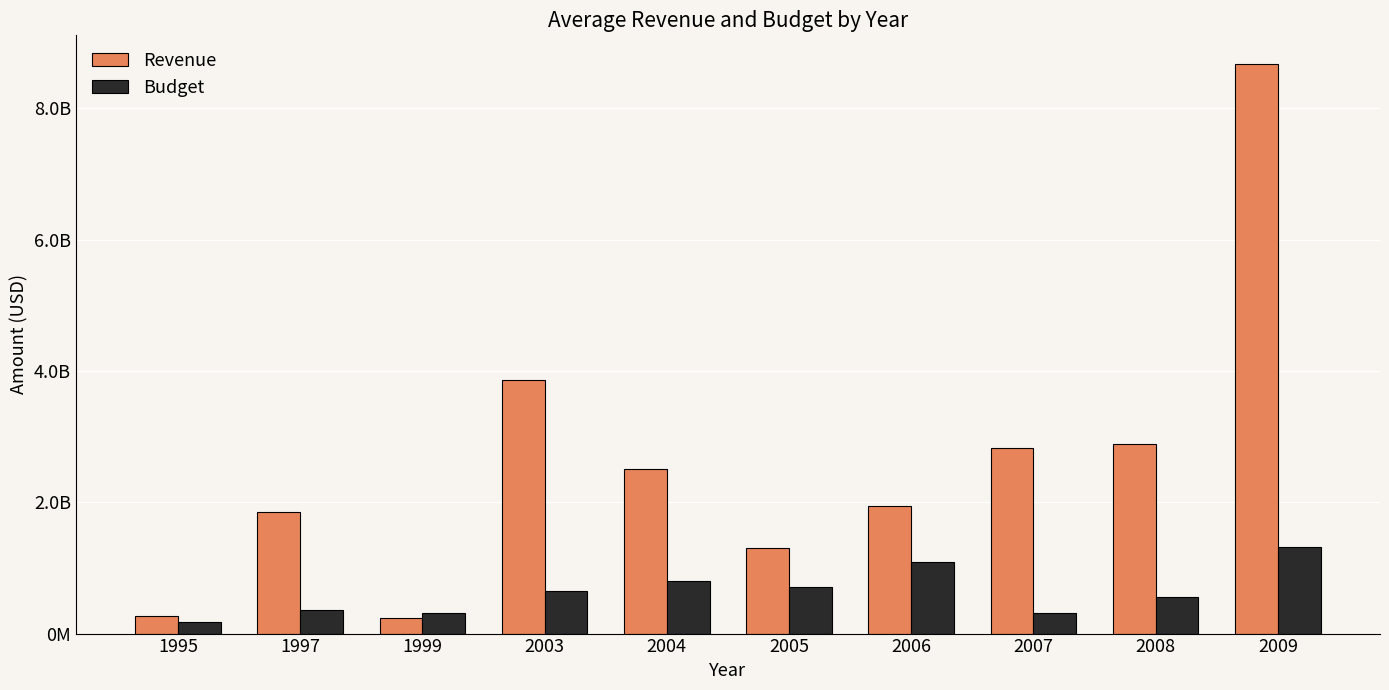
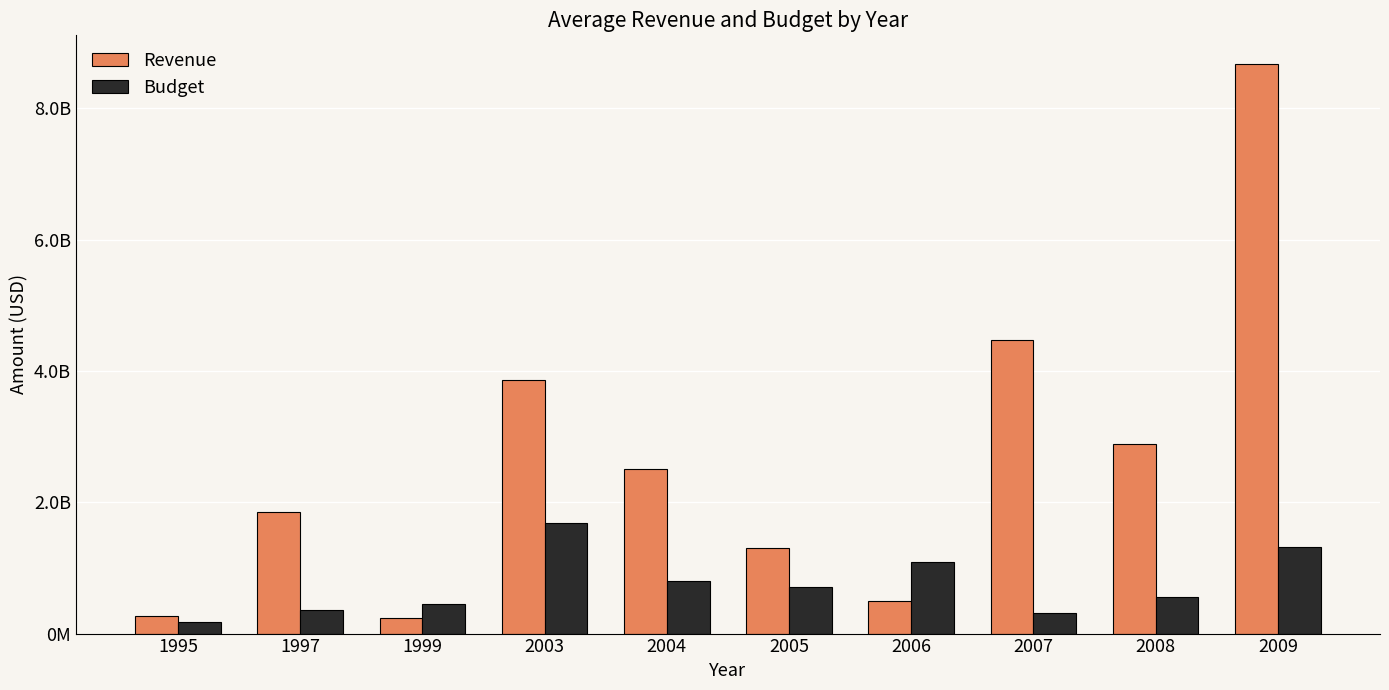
  {
    "Revenue": {
      "1995": 300000000,
      "1997": 1800000000,
      "1999": 200000000,
      "2003": 3900000000,
      "2004": 2500000000,
      "2005": 1300000000,
-     "2006": 1900000000,
-     "2007": 2800000000,
+     "2006": 500000000,
+     "2007": 4500000000,
      "2008": 2900000000,
      "2009": 8700000000
    },
    "Budget": {
      "1995": 200000000,
      "1997": 400000000,
-     "1999": 300000000,
-     "2003": 700000000,
+     "1999": 400000000,
+     "2003": 1700000000,
      "2004": 800000000,
      "2005": 700000000,
      "2006": 1100000000,
      "2007": 300000000,
      "2008": 600000000,
      "2009": 1300000000
    }
  }
